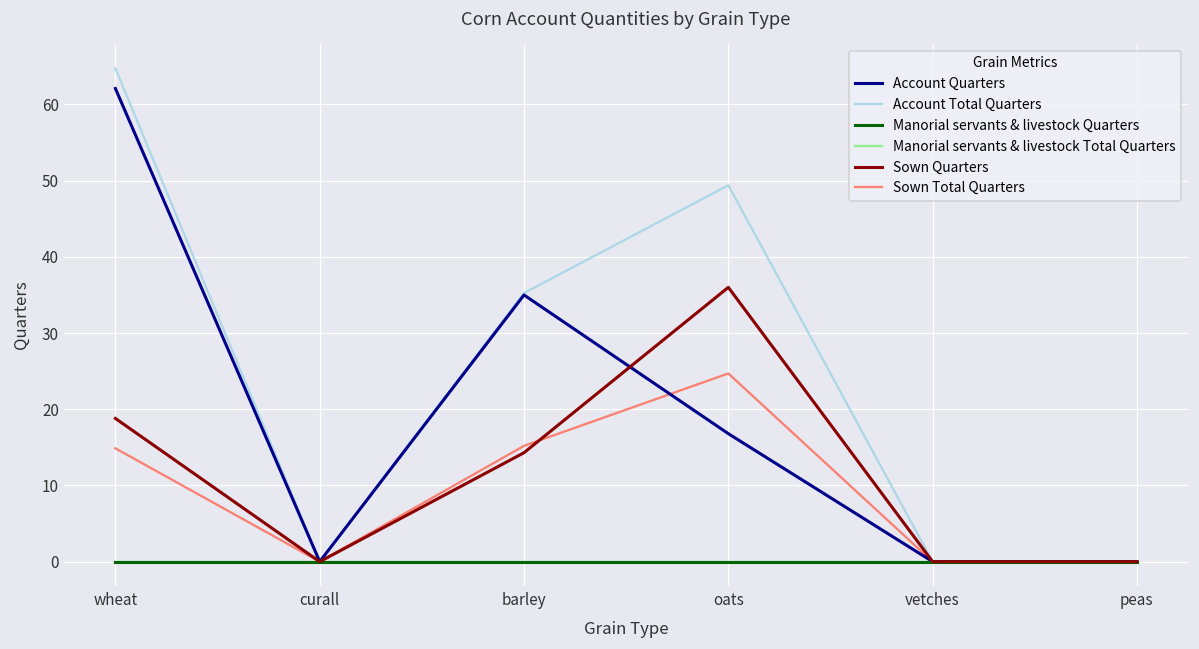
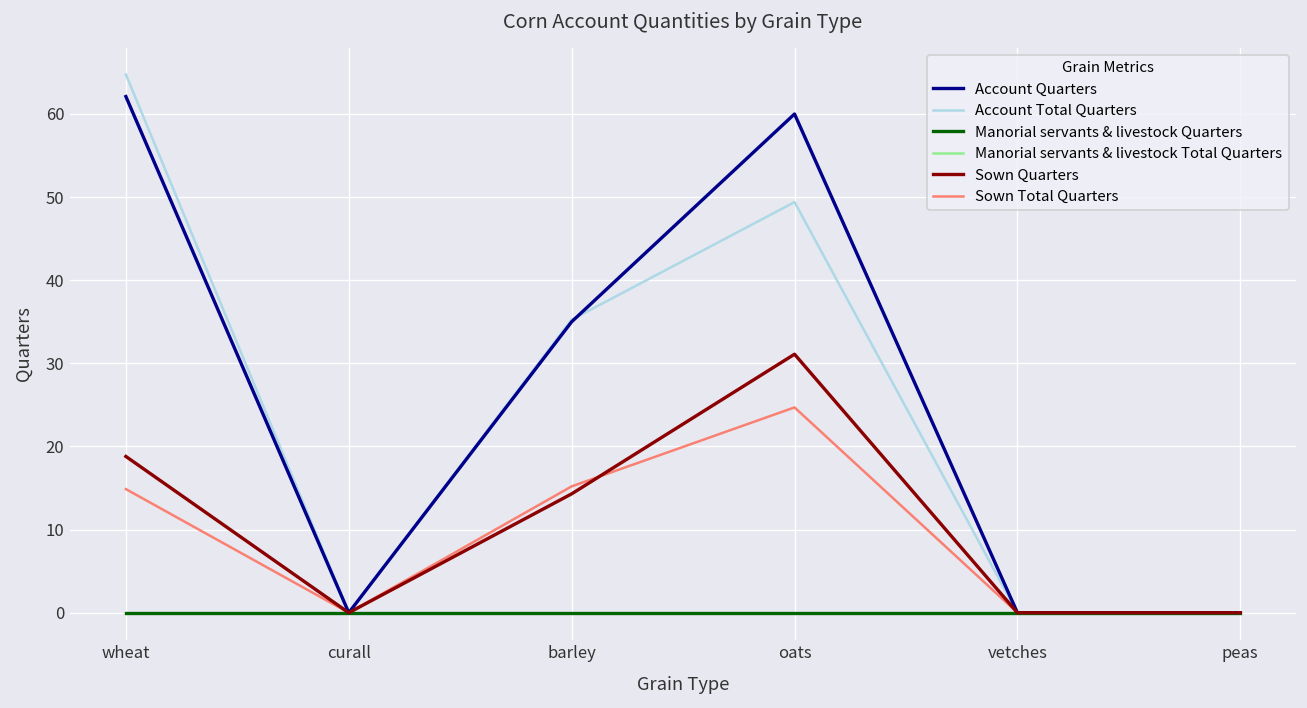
  {
    "Account Quarters": {
      "wheat": 62,
-     "oats": 17
+     "oats": 60
    },
    "Account Total Quarters": {
      "wheat": 65,
      "oats": 49
    },
    "Manorial servants & livestock Total Quarters": {
      "wheat": 0,
      "barley": 0,
      "oats": 0
    },
    "Sown Quarters": {
      "wheat": 19,
      "barley": 14,
-     "oats": 36
+     "oats": 31
    },
    "Sown Total Quarters": {
      "wheat": 15,
      "barley": 15,
      "oats": 25
    }
  }
